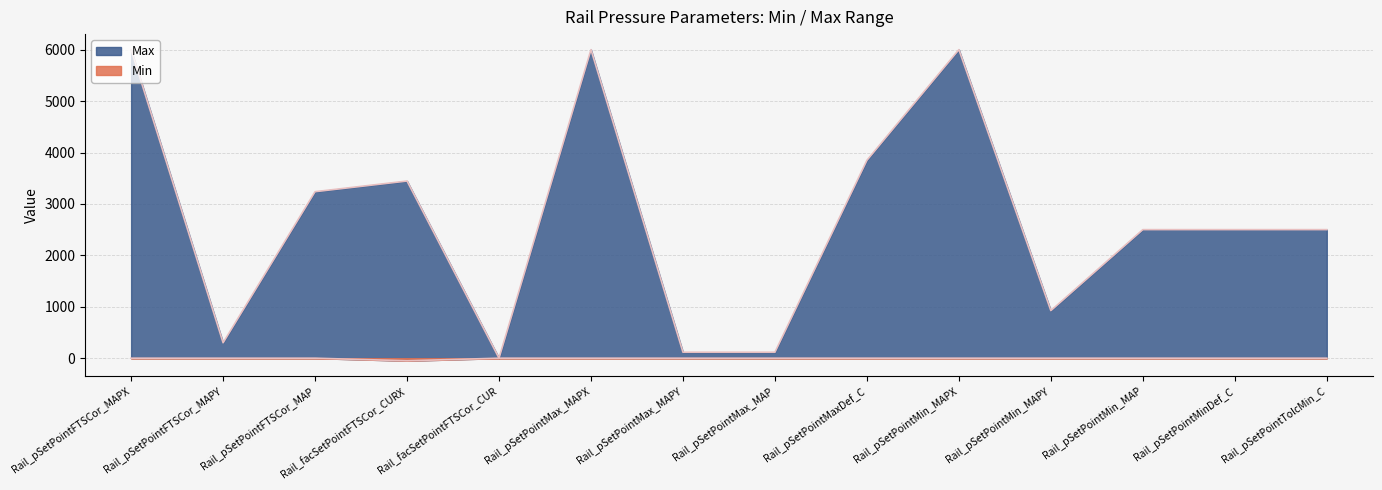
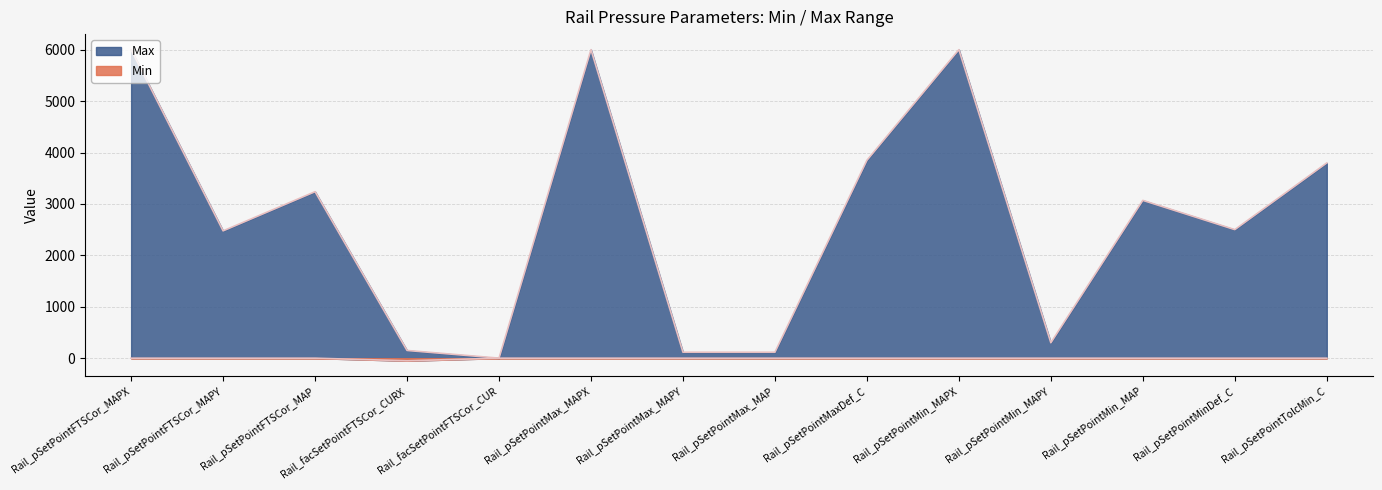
  {
    "Max": {
-     "Rail_pSetPointFTSCor_MAPY": 300,
+     "Rail_pSetPointFTSCor_MAPY": 2500,
      "Rail_pSetPointFTSCor_MAP": 3200,
-     "Rail_facSetPointFTSCor_CURX": 3400,
+     "Rail_facSetPointFTSCor_CURX": 200,
      "Rail_pSetPointMax_MAPX": 6000,
      "Rail_pSetPointMax_MAPY": 100,
      "Rail_pSetPointMax_MAP": 100,
      "Rail_pSetPointMaxDef_C": 3800,
      "Rail_pSetPointMin_MAPX": 6000,
-     "Rail_pSetPointMin_MAPY": 900,
-     "Rail_pSetPointMin_MAP": 2500,
+     "Rail_pSetPointMin_MAPY": 300,
+     "Rail_pSetPointMin_MAP": 3100,
      "Rail_pSetPointMinDef_C": 2500,
-     "Rail_pSetPointTolcMin_C": 2500
+     "Rail_pSetPointTolcMin_C": 3800
    }
  }
